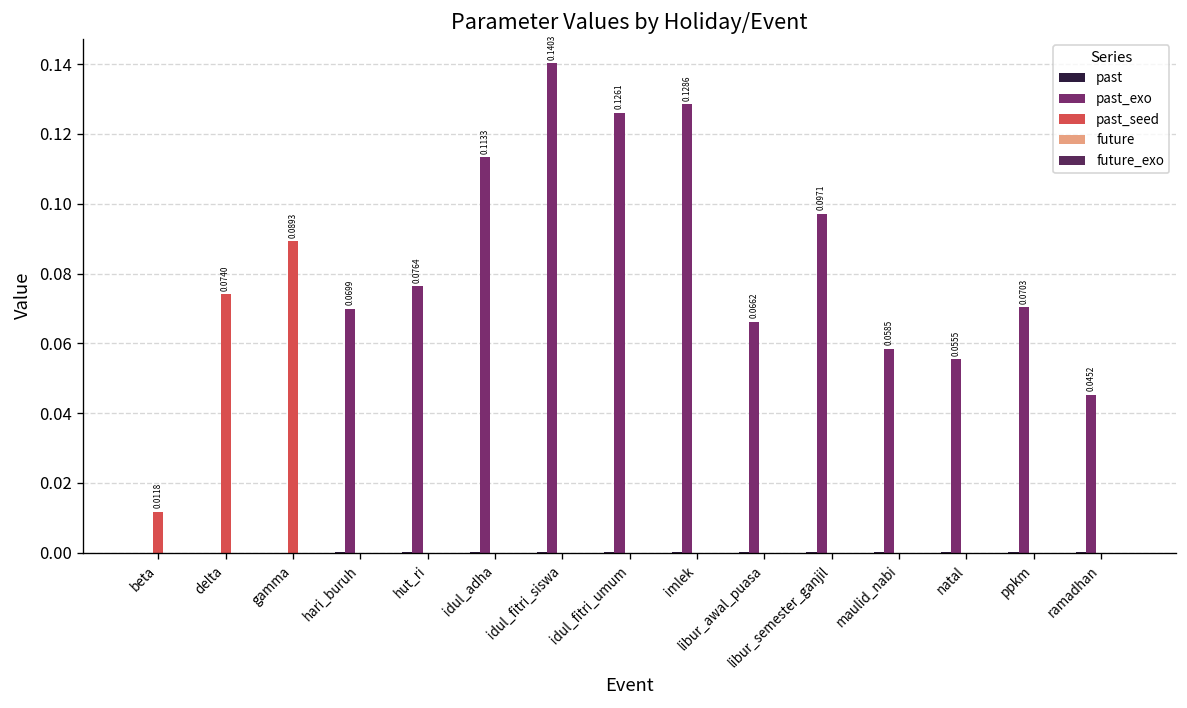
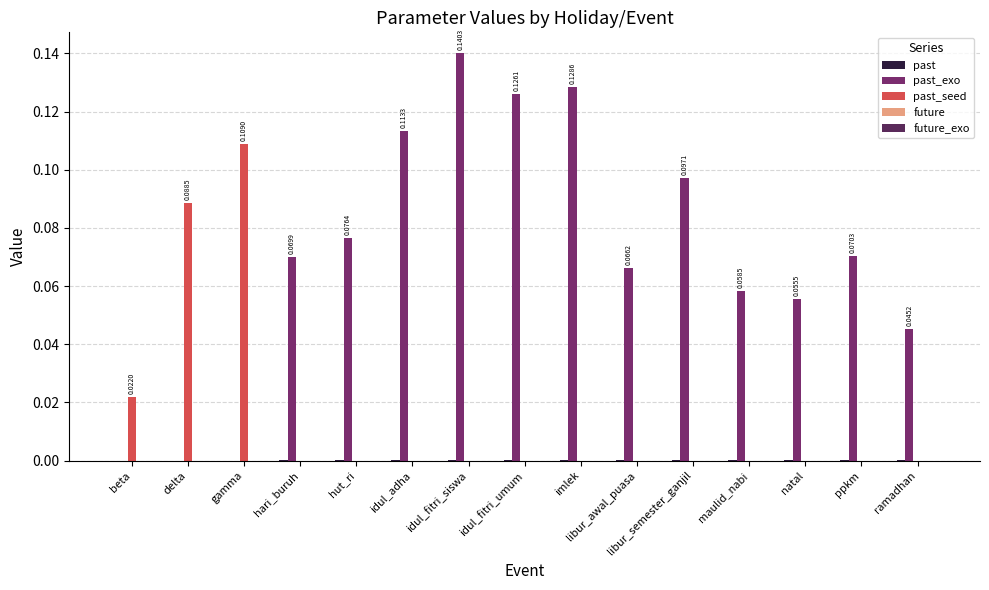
  {
    "past_seed": {
-     "beta": 0.0118,
-     "delta": 0.0740,
-     "gamma": 0.0893
+     "beta": 0.0220,
+     "delta": 0.0885,
+     "gamma": 0.1090
    },
    "future": {
      "beta": 0.000,
      "delta": 0.000,
      "gamma": 0.000,
      "hari_buruh": 0.000,
      "hut_ri": 0.000,
      "idul_adha": 0.000,
      "idul_fitri_siswa": 0.000,
      "idul_fitri_umum": 0.000,
      "imlek": 0.000,
      "libur_awal_puasa": 0.000,
      "libur_semester_ganjil": 0.000,
      "maulid_nabi": 0.000,
      "natal": 0.000,
      "ppkm": 0.000,
      "ramadhan": 0.000
    }
  }
